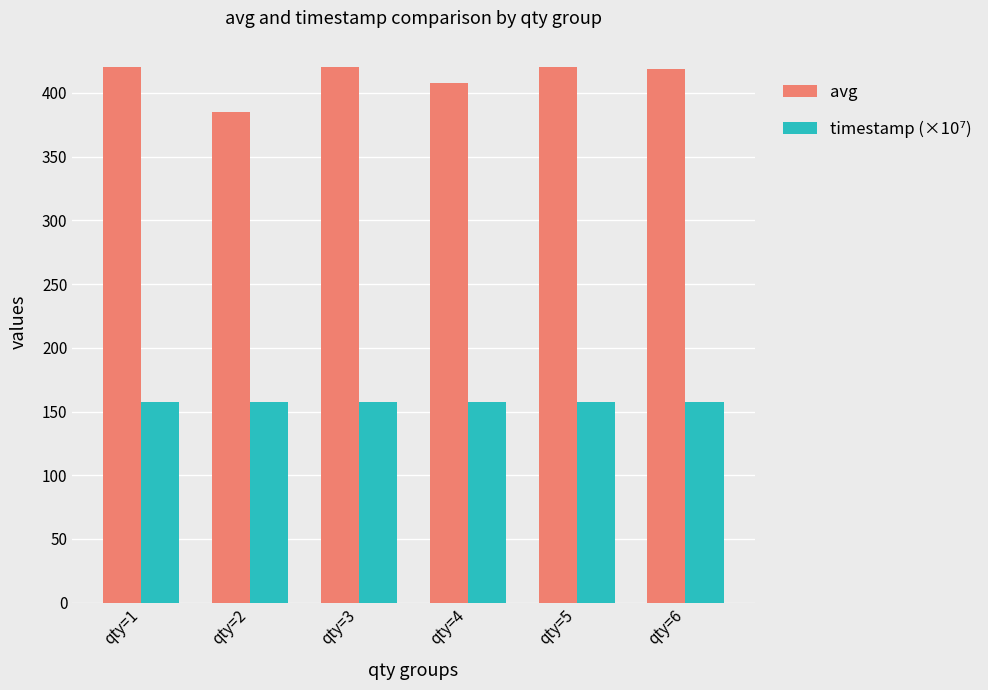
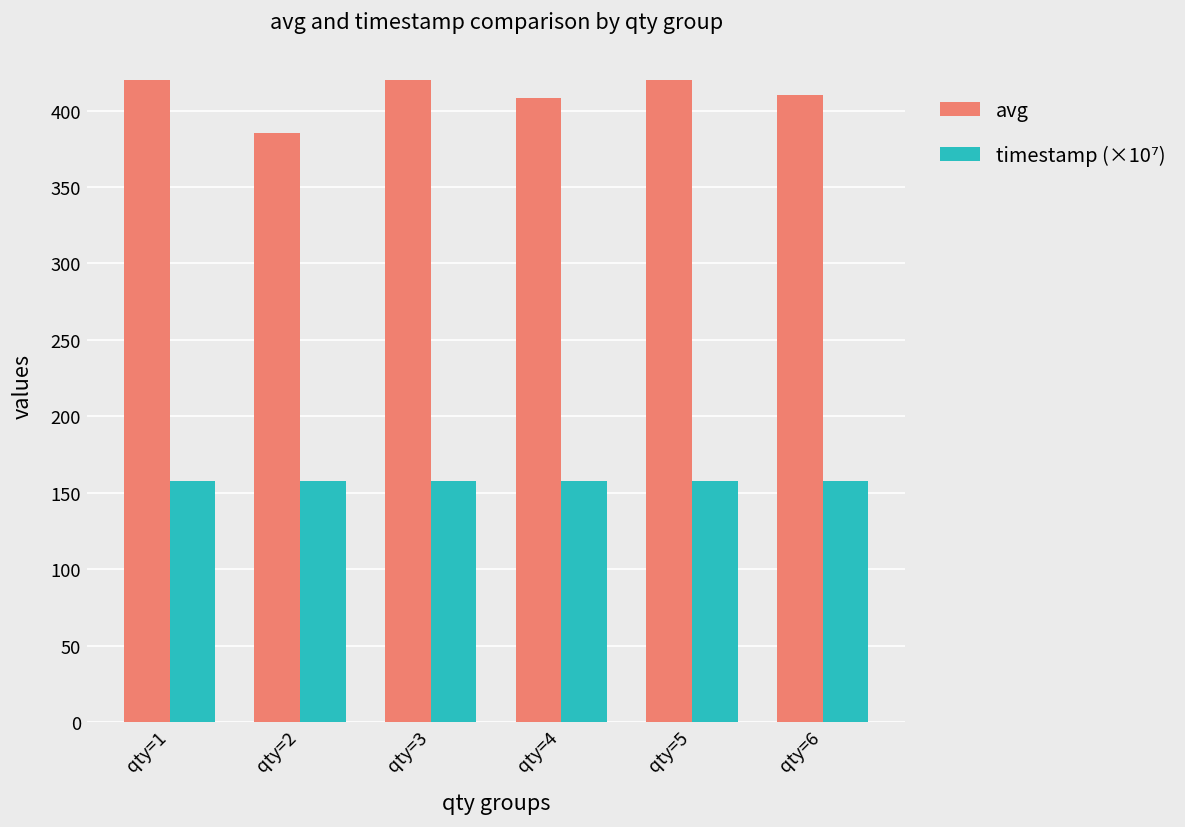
  {
    "avg": {
      "qty=1": 420,
      "qty=2": 385,
      "qty=3": 420,
      "qty=4": 408,
      "qty=5": 420,
-     "qty=6": 419
+     "qty=6": 410
    },
    "timestamp (×10⁷)": {
      "qty=1": 158,
      "qty=2": 158,
      "qty=3": 158,
      "qty=4": 158,
      "qty=5": 158,
      "qty=6": 157
    }
  }
